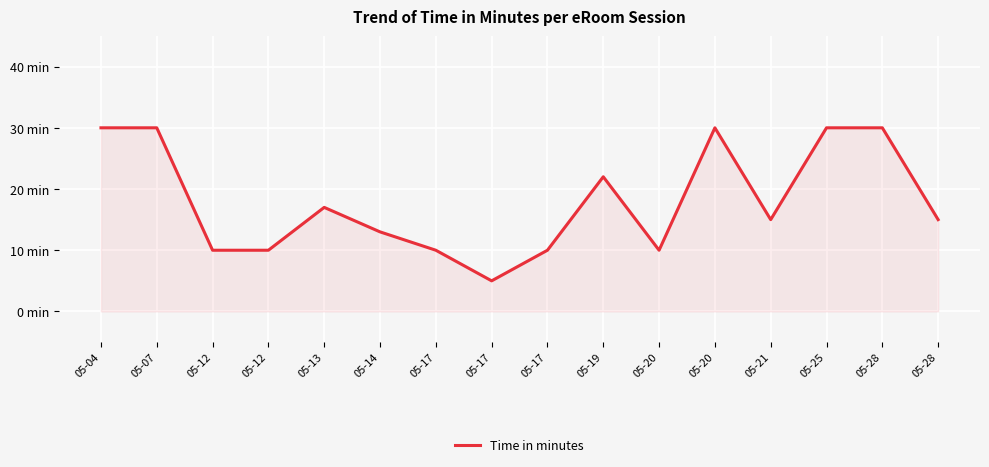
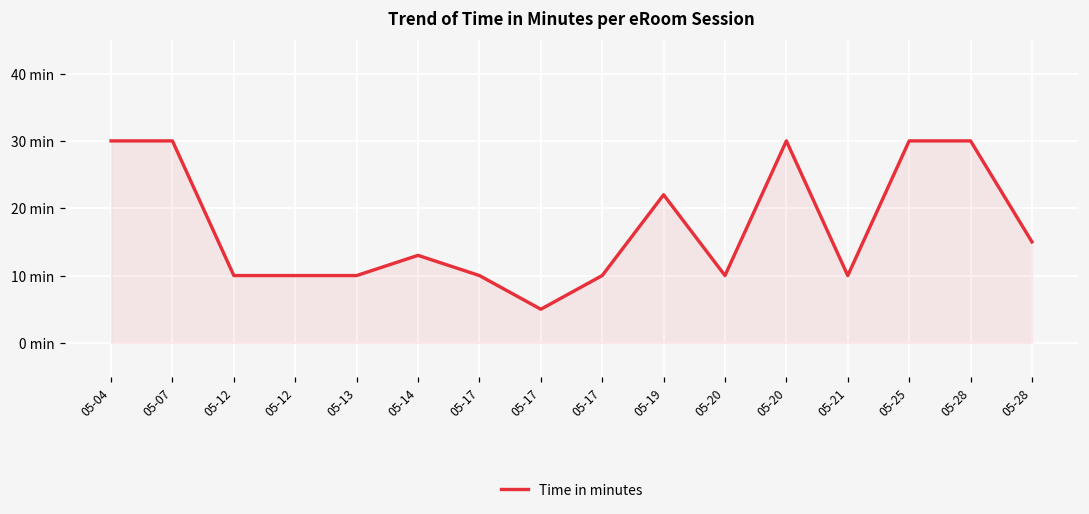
  {
    "05-04": "30 min",
    "05-07": "30 min",
-   "05-13": "17 min",
+   "05-13": "10 min",
    "05-14": "13 min",
    "05-19": "22 min",
-   "05-21": "15 min",
+   "05-21": "10 min",
    "05-25": "30 min"
  }
